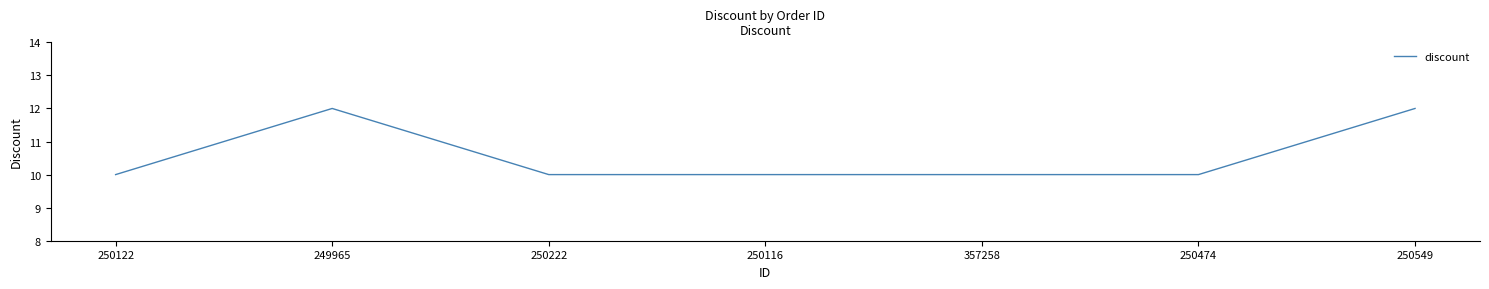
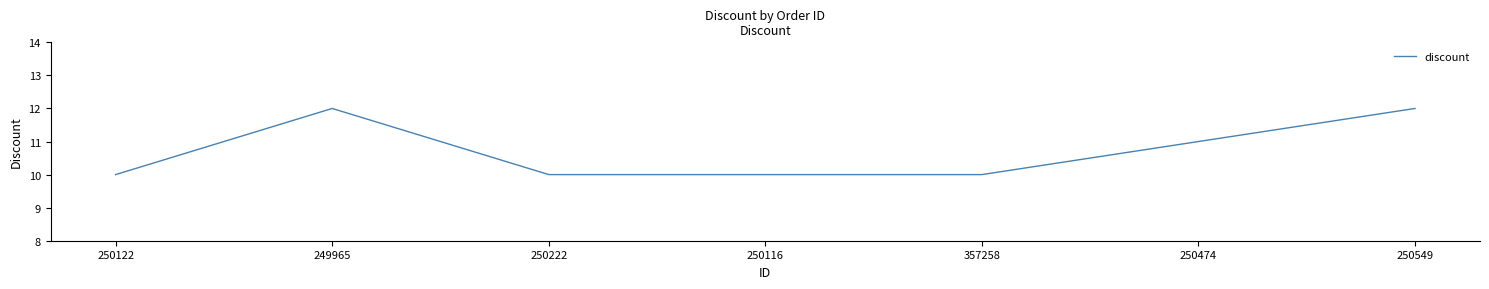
  {
    "250122": 10,
    "249965": 12,
    "250222": 10,
    "250116": 10,
    "357258": 10,
-   "250474": 10,
+   "250474": 11,
    "250549": 12
  }
